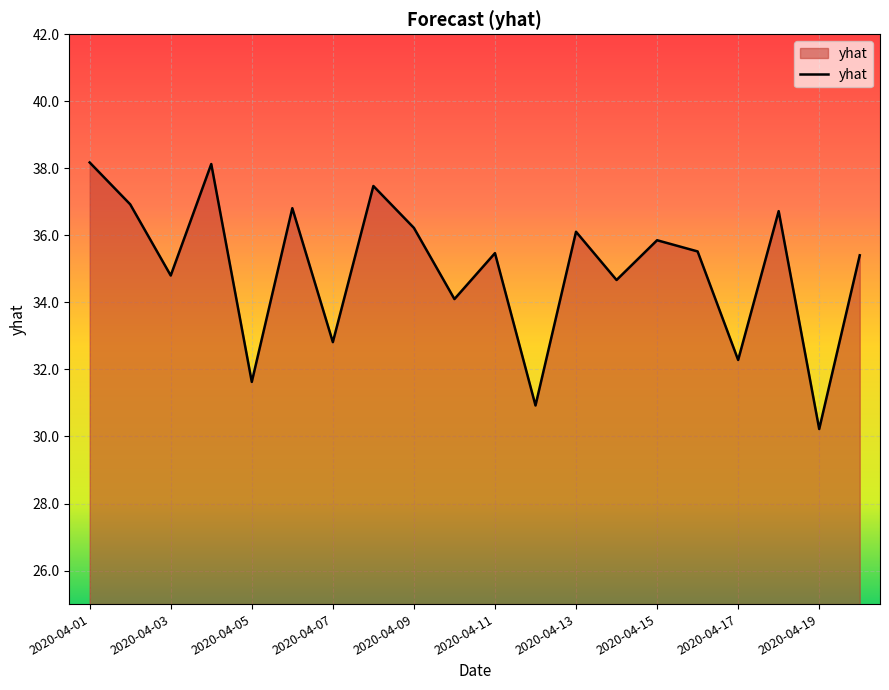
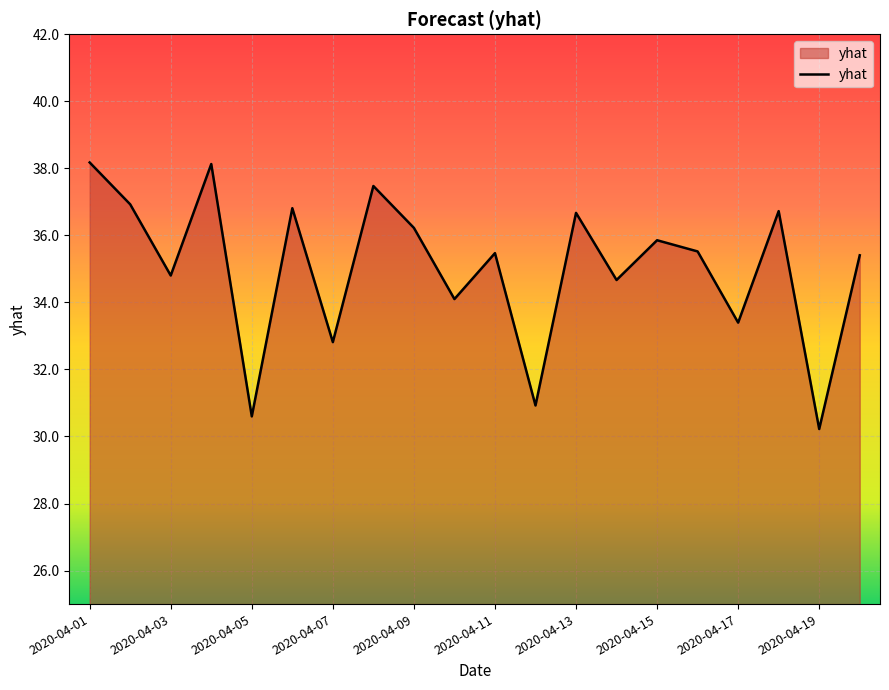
  {
    "2020-04-01": 38.2,
    "2020-04-03": 34.8,
-   "2020-04-05": 31.6,
+   "2020-04-05": 30.6,
    "2020-04-07": 32.8,
    "2020-04-09": 36.2,
    "2020-04-11": 35.5,
-   "2020-04-13": 36.1,
+   "2020-04-13": 36.7,
    "2020-04-15": 35.9,
-   "2020-04-17": 32.3,
+   "2020-04-17": 33.4,
    "2020-04-19": 30.2
  }
